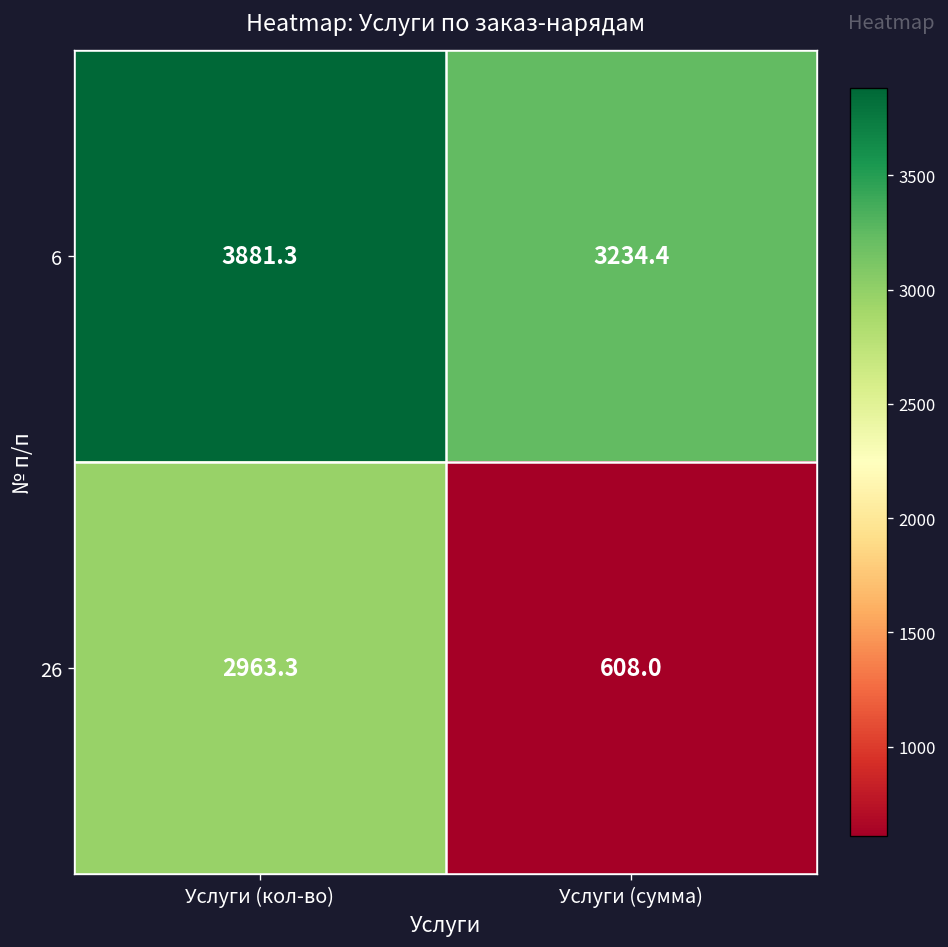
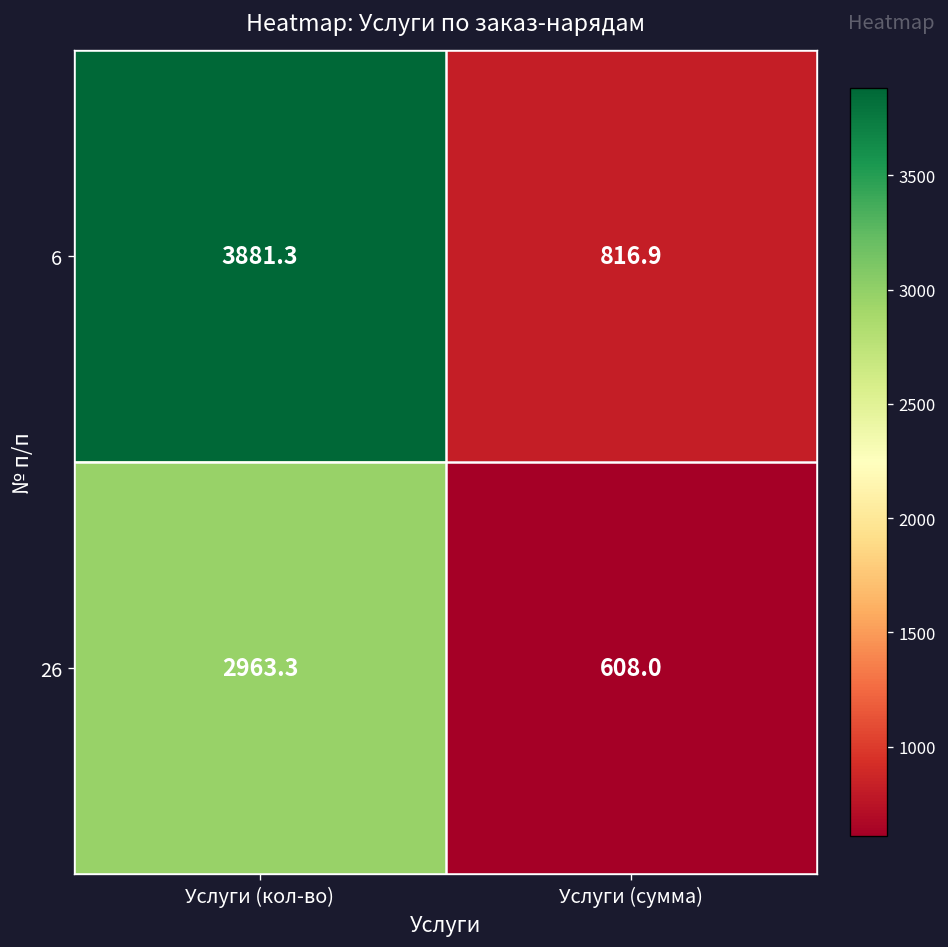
  {
    "6": {
      "Услуги (кол-во)": 3881.3,
-     "Услуги (сумма)": 3234.4
+     "Услуги (сумма)": 816.9
    },
    "26": {
      "Услуги (кол-во)": 2963.3,
      "Услуги (сумма)": 608.0
    }
  }
